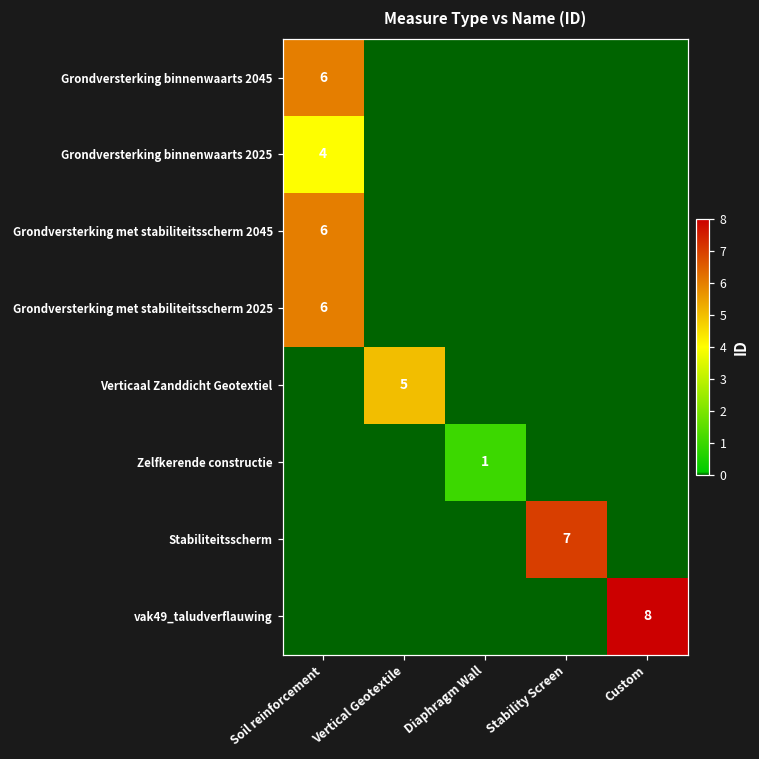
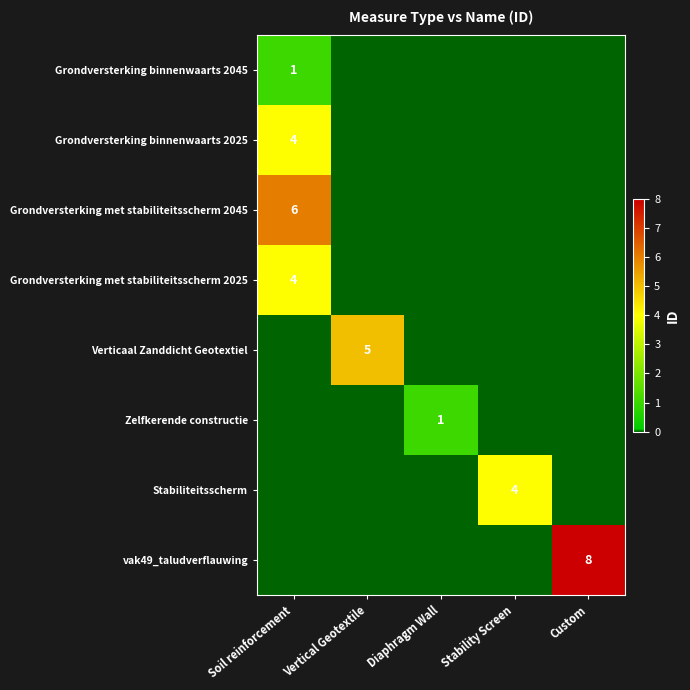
  {
    "Grondversterking binnenwaarts 2045": {
-     "Soil reinforcement": 6
+     "Soil reinforcement": 1
    },
    "Grondversterking binnenwaarts 2025": {
      "Soil reinforcement": 4
    },
    "Grondversterking met stabiliteitsscherm 2045": {
      "Soil reinforcement": 6
    },
    "Grondversterking met stabiliteitsscherm 2025": {
-     "Soil reinforcement": 6
+     "Soil reinforcement": 4
    },
    "Verticaal Zanddicht Geotextiel": {
      "Vertical Geotextile": 5
    },
    "Zelfkerende constructie": {
      "Diaphragm Wall": 1
    },
    "Stabiliteitsscherm": {
-     "Stability Screen": 7
+     "Stability Screen": 4
    },
    "vak49_taludverflauwing": {
      "Custom": 8
    }
  }
